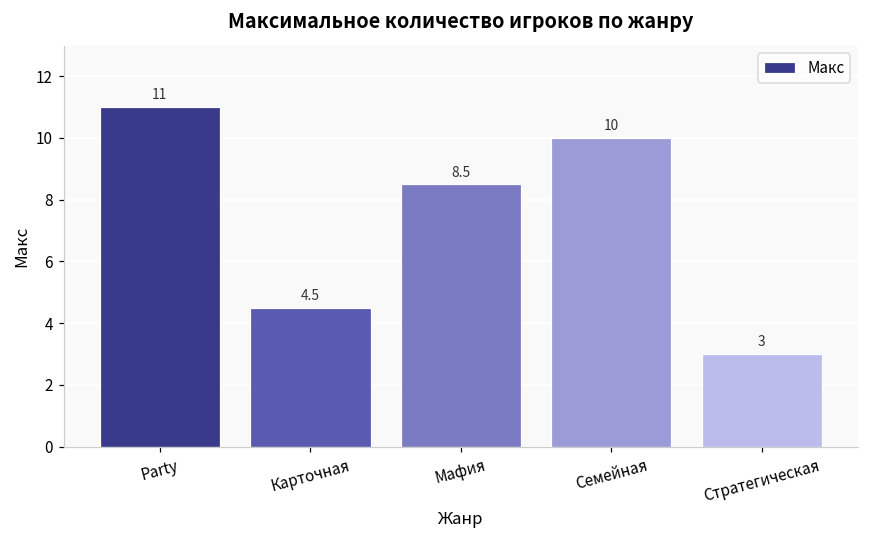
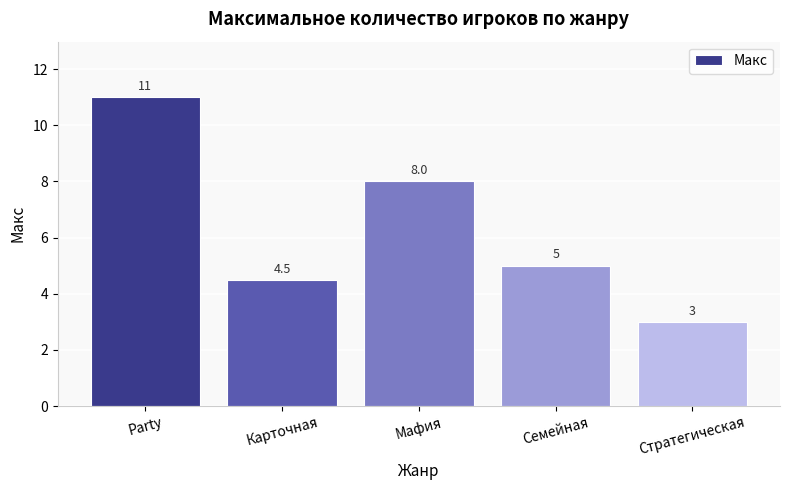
  {
    "Party": 11,
    "Карточная": 4.5,
-   "Мафия": 8.5,
-   "Семейная": 10,
+   "Мафия": 8.0,
+   "Семейная": 5,
    "Стратегическая": 3
  }
